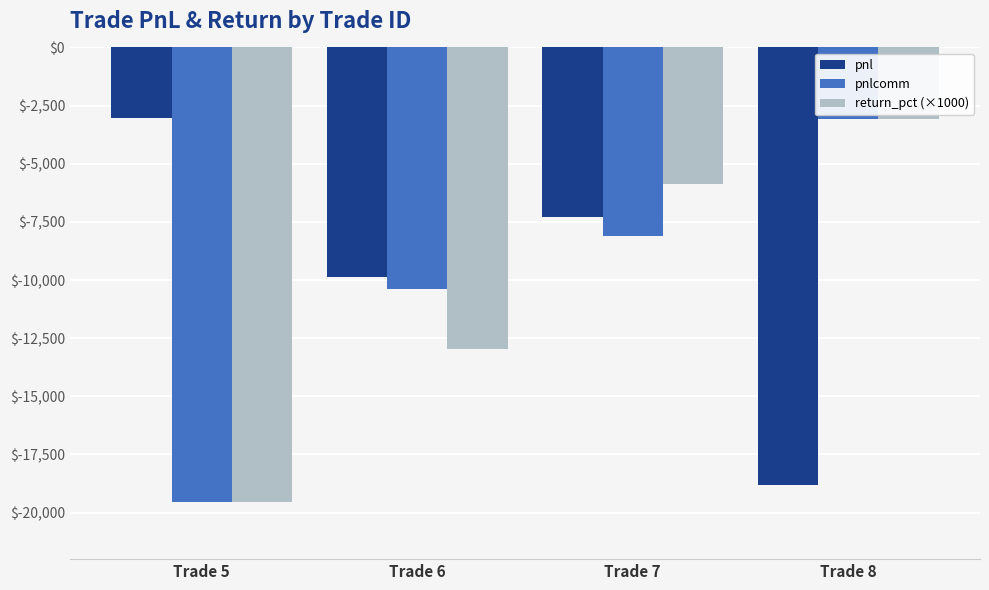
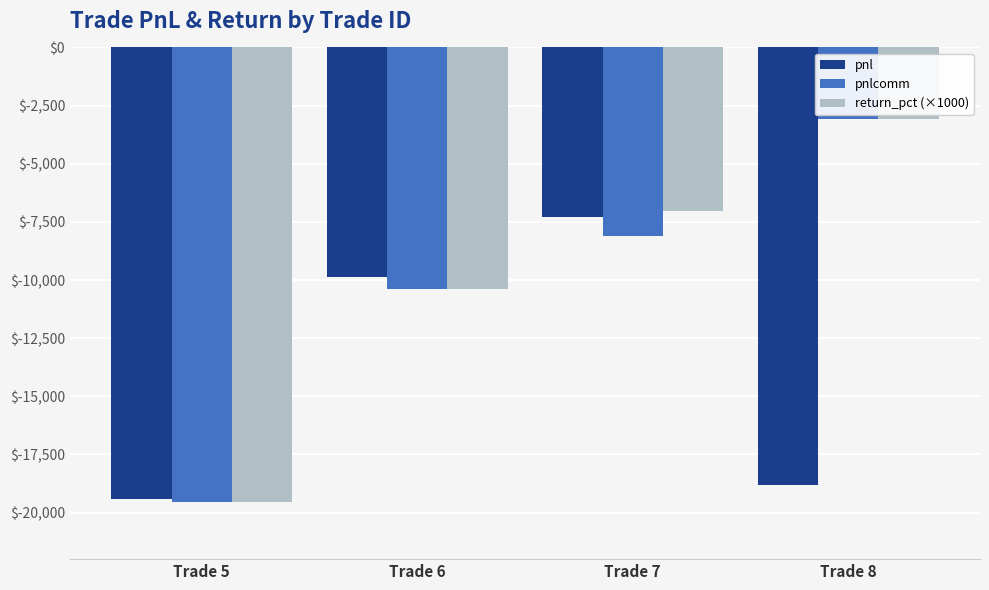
  {
    "pnl": {
-     "Trade 5": "$-3,100",
+     "Trade 5": "$-19,400",
      "Trade 6": "$-9,900",
      "Trade 7": "$-7,300",
      "Trade 8": "$-18,800"
    },
    "pnlcomm": {
      "Trade 5": "$-19,600",
      "Trade 6": "$-10,400",
      "Trade 7": "$-8,100",
      "Trade 8": "$-3,100"
    },
    "return_pct (×1000)": {
      "Trade 5": "$-19,600",
-     "Trade 6": "$-13,000",
-     "Trade 7": "$-5,900",
+     "Trade 6": "$-10,400",
+     "Trade 7": "$-7,000",
      "Trade 8": "$-3,100"
    }
  }
